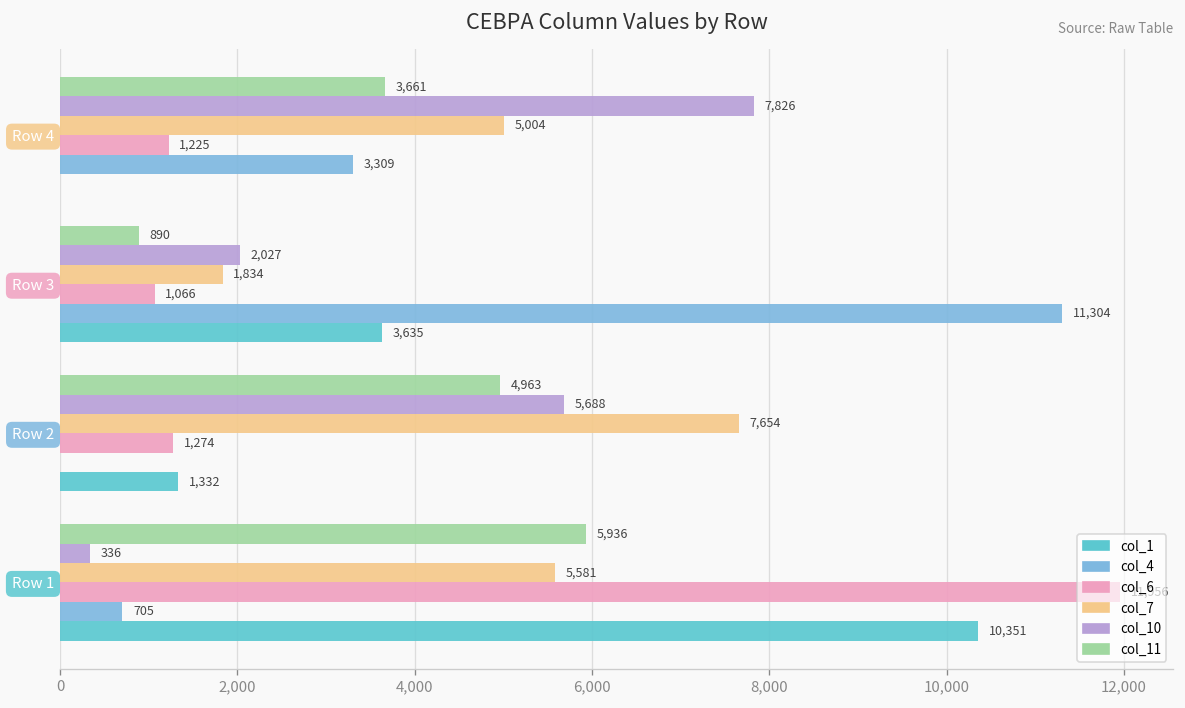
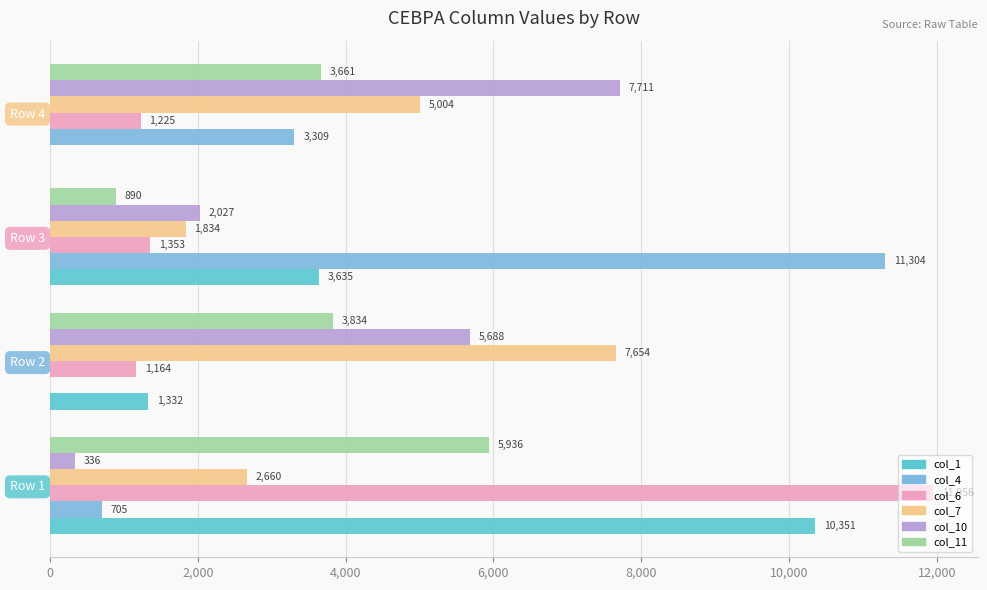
  {
    "col_6": {
      "Row 4": "1,225",
-     "Row 3": "1,066",
-     "Row 2": "1,274"
+     "Row 3": "1,353",
+     "Row 2": "1,164"
    },
    "col_7": {
      "Row 4": "5,004",
      "Row 3": "1,834",
      "Row 2": "7,654",
-     "Row 1": "5,581"
+     "Row 1": "2,660"
    },
    "col_10": {
-     "Row 4": "7,826",
+     "Row 4": "7,711",
      "Row 3": "2,027",
      "Row 2": "5,688",
      "Row 1": "336"
    },
    "col_11": {
      "Row 4": "3,661",
      "Row 3": "890",
-     "Row 2": "4,963",
+     "Row 2": "3,834",
      "Row 1": "5,936"
    }
  }
